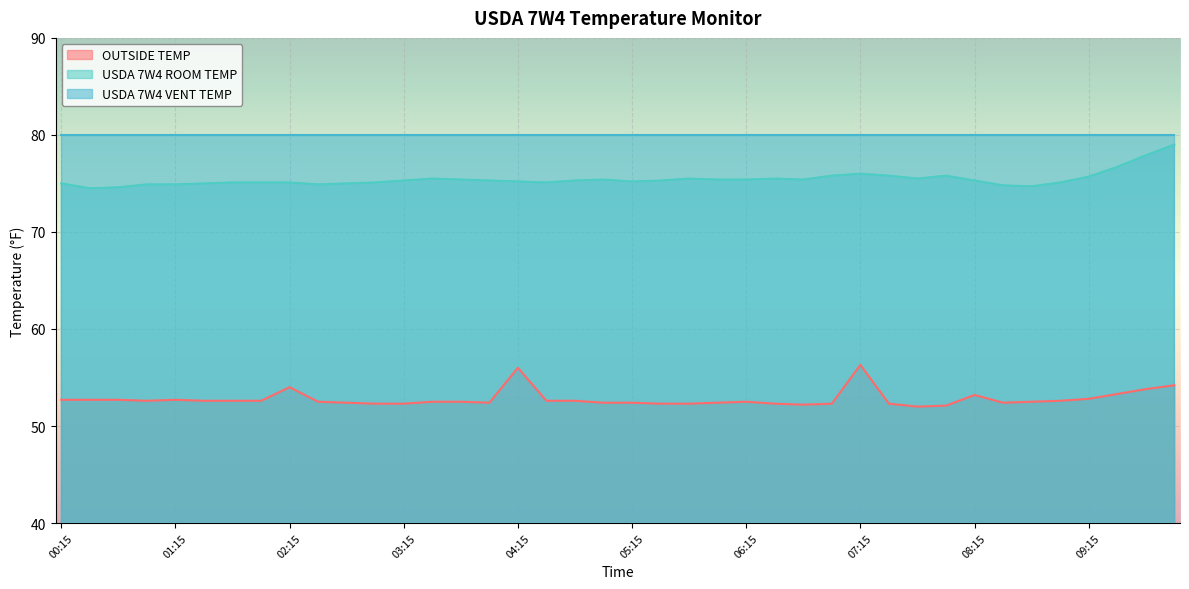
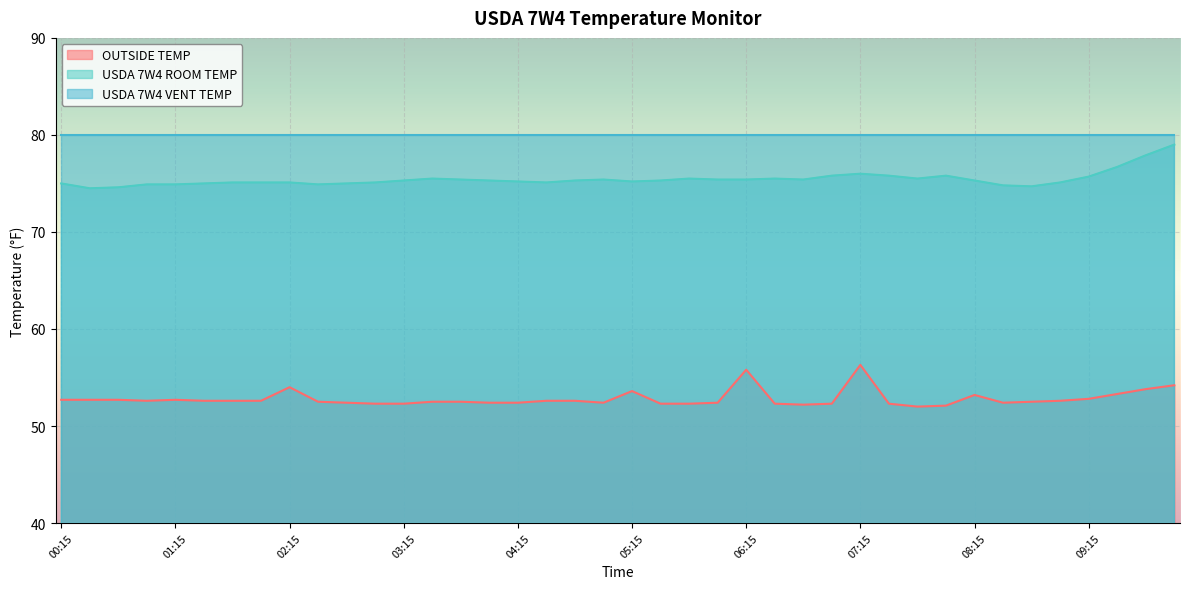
  {
    "OUTSIDE TEMP": {
      "00:15": 53,
      "01:15": 53,
      "02:15": 54,
      "03:15": 52,
-     "04:15": 56,
-     "05:15": 52,
-     "06:15": 53,
+     "04:15": 52,
+     "05:15": 54,
+     "06:15": 56,
      "07:15": 56,
      "08:15": 53,
      "09:15": 53
    }
  }
